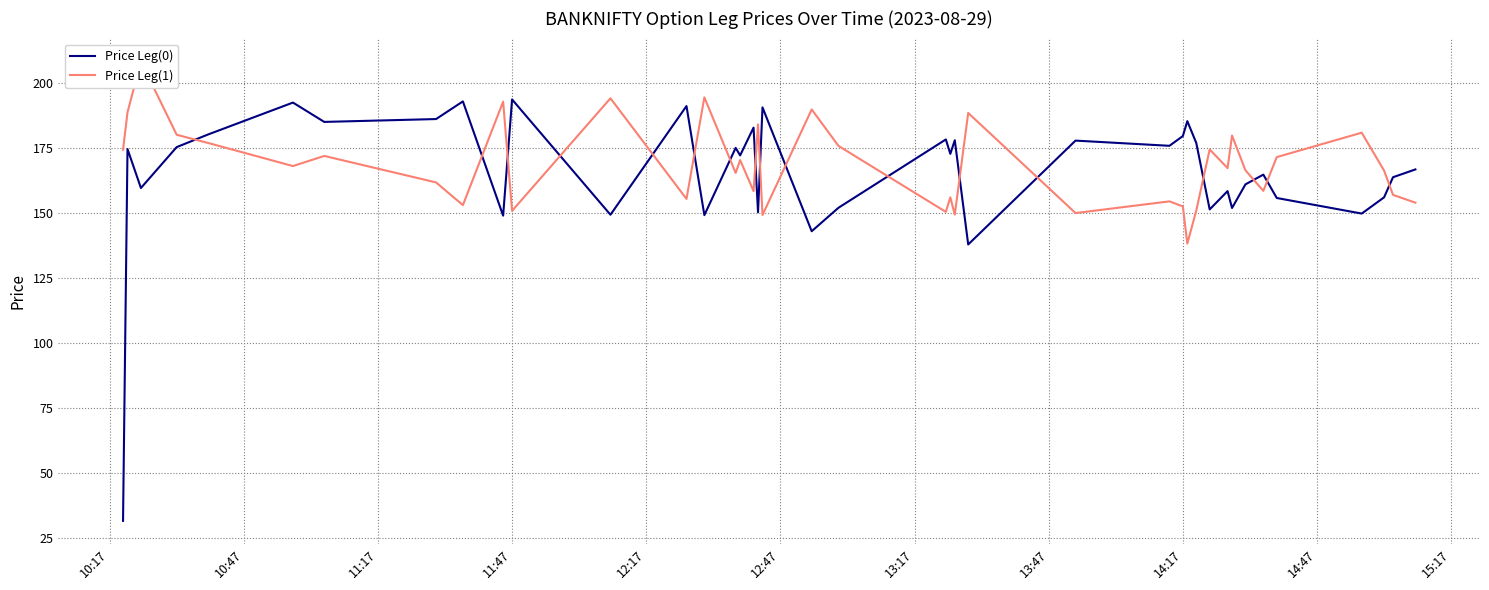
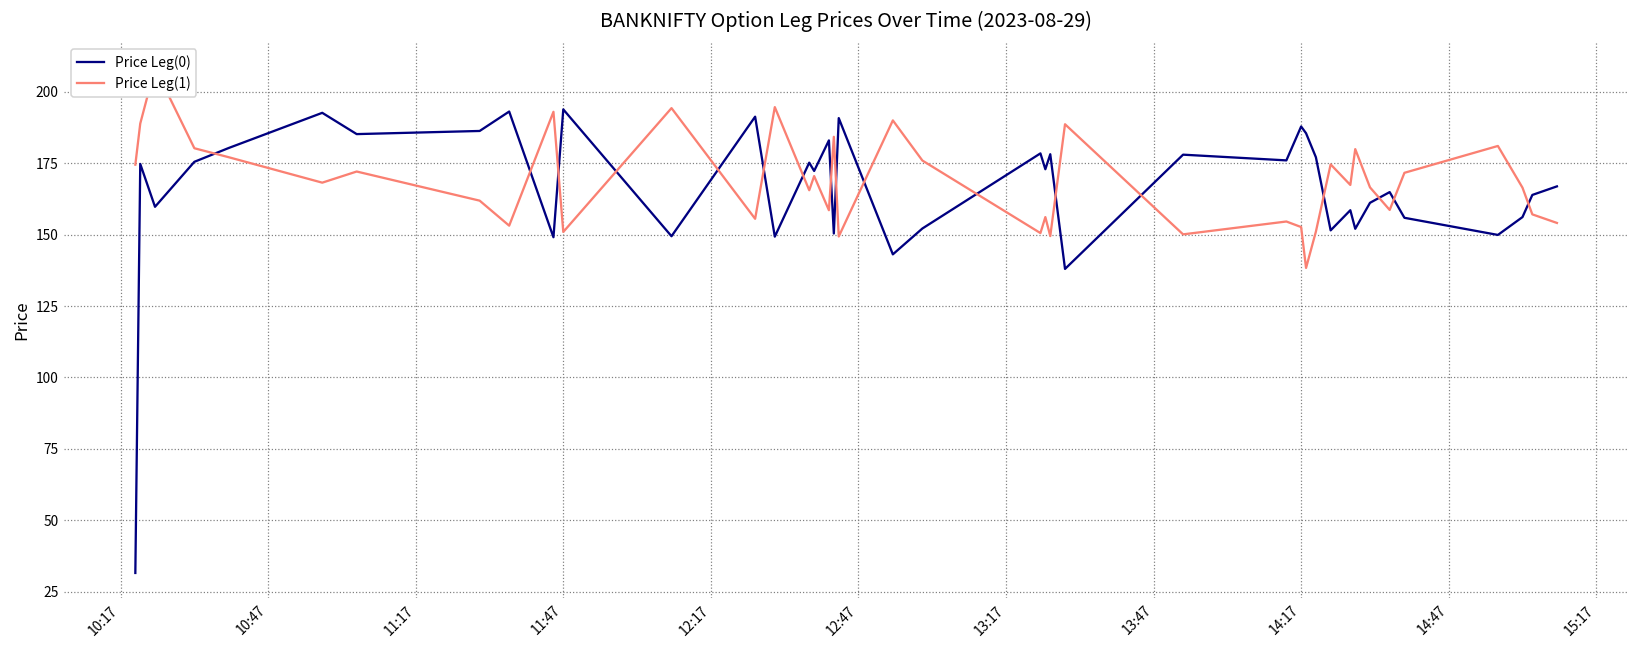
  {
    "Price Leg(0)": {
      "11:47": 194,
-     "14:17": 180
+     "14:17": 188
    },
    "Price Leg(1)": {
      "11:47": 151,
      "14:17": 153
    }
  }
